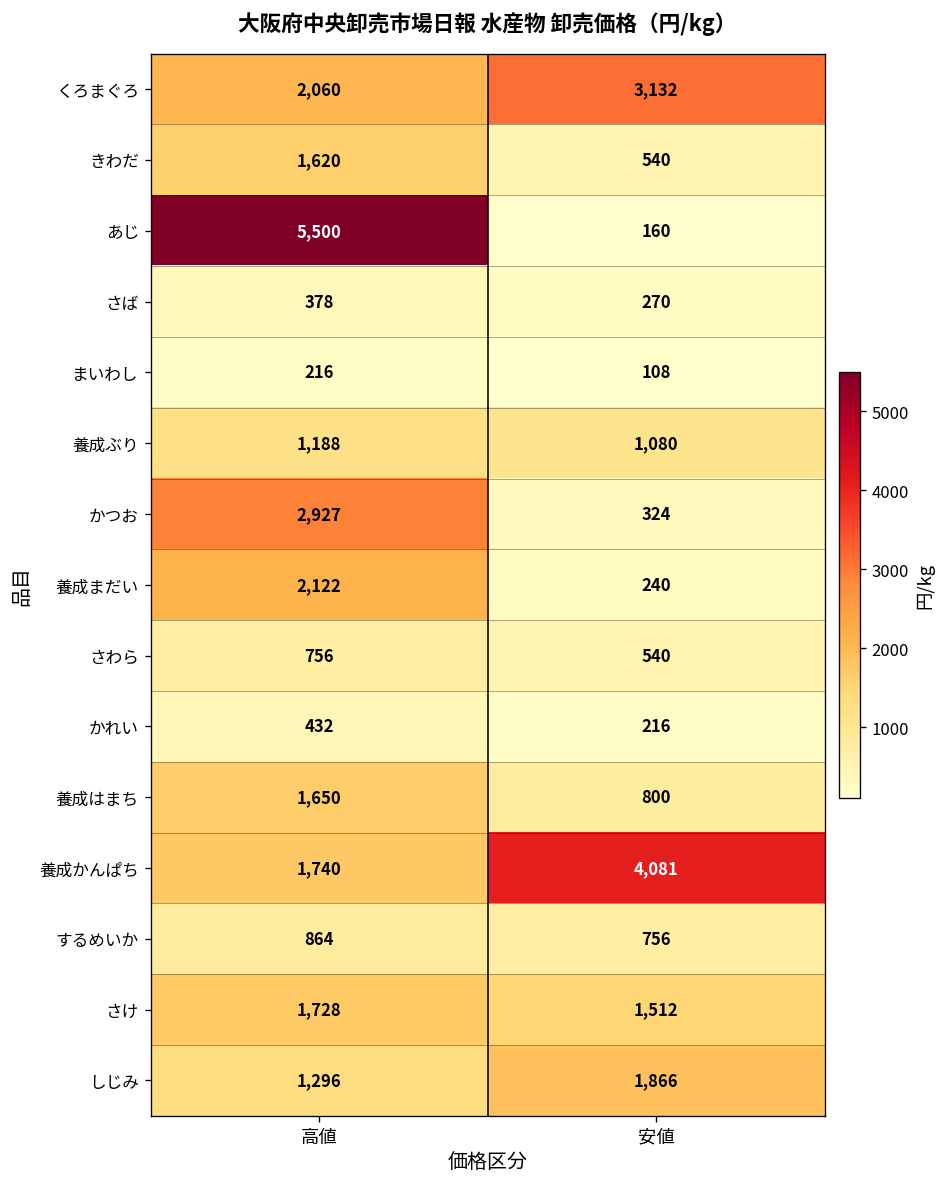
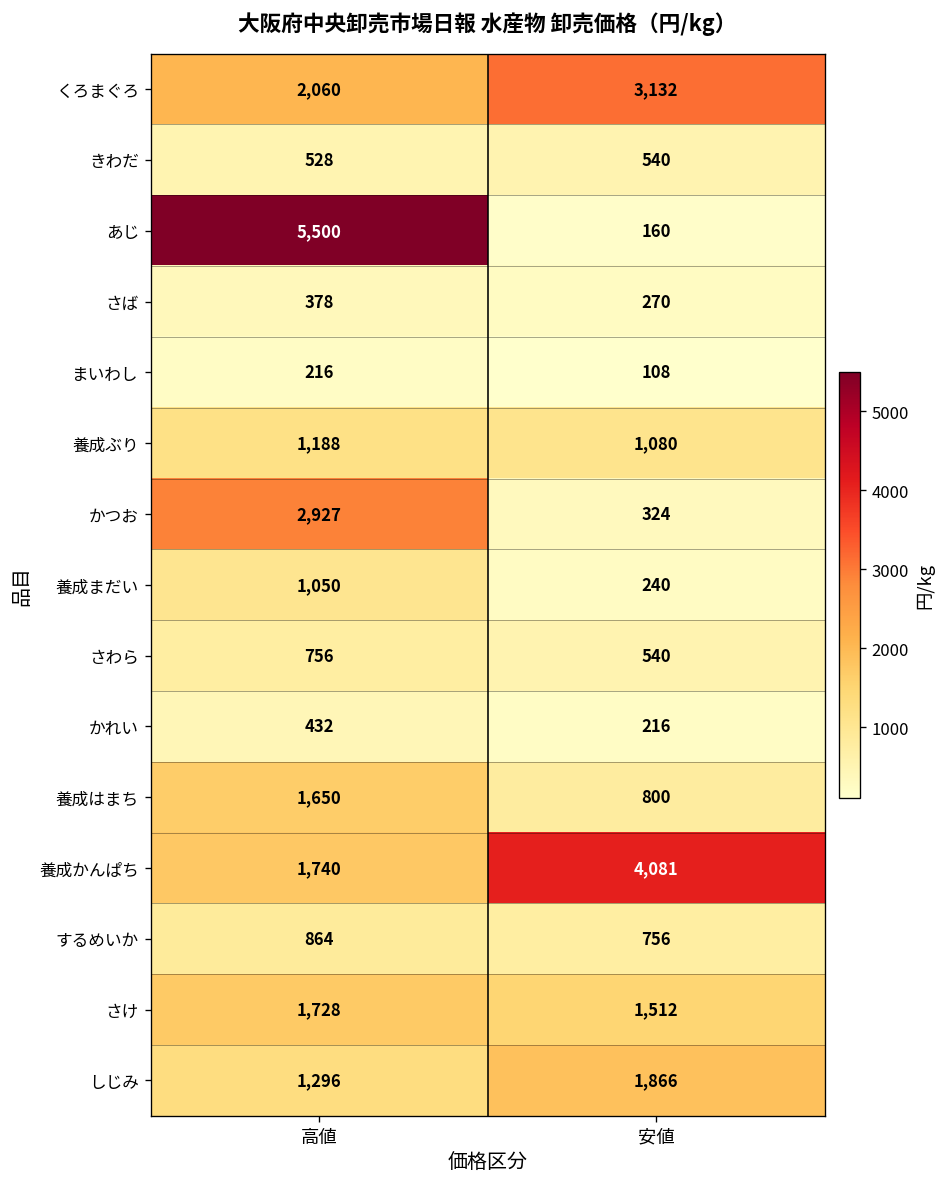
  {
    "くろまぐろ": {
      "高値": "2,060",
      "安値": "3,132"
    },
    "きわだ": {
-     "高値": "1,620",
+     "高値": "528",
      "安値": "540"
    },
    "あじ": {
      "高値": "5,500",
      "安値": "160"
    },
    "さば": {
      "高値": "378",
      "安値": "270"
    },
    "まいわし": {
      "高値": "216",
      "安値": "108"
    },
    "養成ぶり": {
      "高値": "1,188",
      "安値": "1,080"
    },
    "かつお": {
      "高値": "2,927",
      "安値": "324"
    },
    "養成まだい": {
-     "高値": "2,122",
+     "高値": "1,050",
      "安値": "240"
    },
    "さわら": {
      "高値": "756",
      "安値": "540"
    },
    "かれい": {
      "高値": "432",
      "安値": "216"
    },
    "養成はまち": {
      "高値": "1,650",
      "安値": "800"
    },
    "養成かんぱち": {
      "高値": "1,740",
      "安値": "4,081"
    },
    "するめいか": {
      "高値": "864",
      "安値": "756"
    },
    "さけ": {
      "高値": "1,728",
      "安値": "1,512"
    },
    "しじみ": {
      "高値": "1,296",
      "安値": "1,866"
    }
  }
